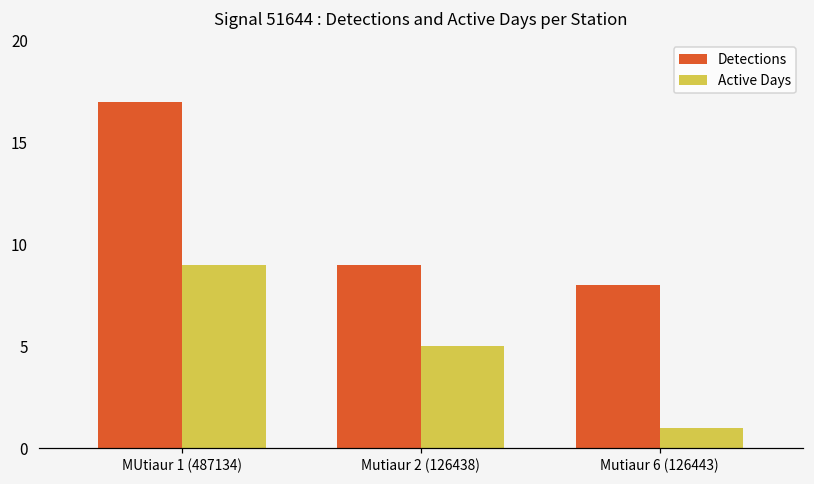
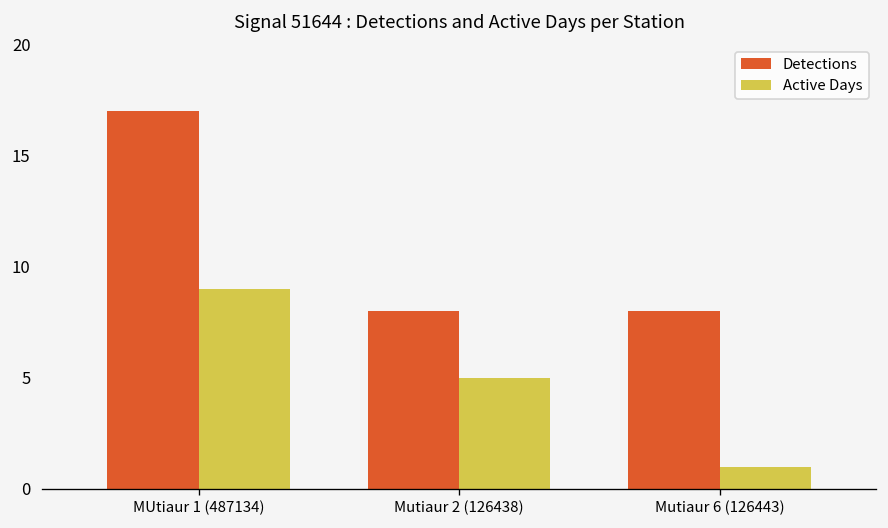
  {
    "Detections": {
      "MUtiaur 1 (487134)": 17,
-     "Mutiaur 2 (126438)": 9,
+     "Mutiaur 2 (126438)": 8,
      "Mutiaur 6 (126443)": 8
    },
    "Active Days": {
      "MUtiaur 1 (487134)": 9,
      "Mutiaur 2 (126438)": 5,
      "Mutiaur 6 (126443)": 1
    }
  }
